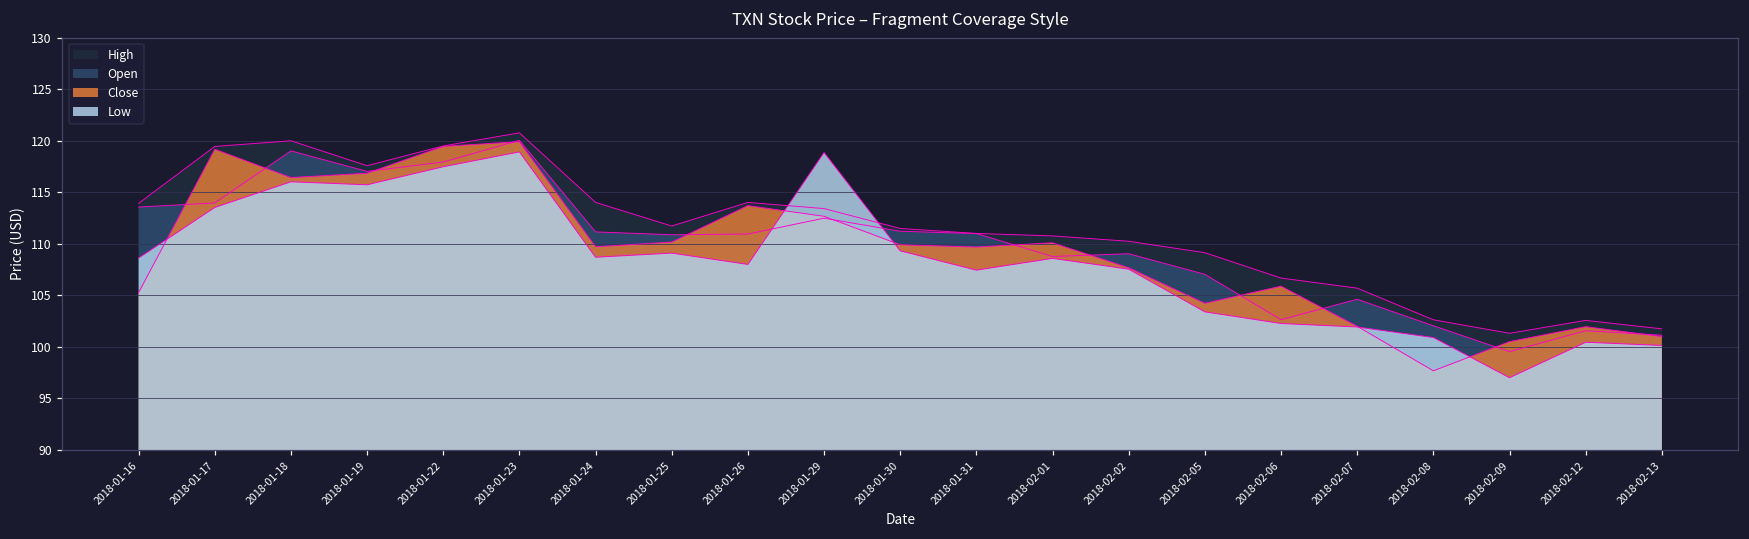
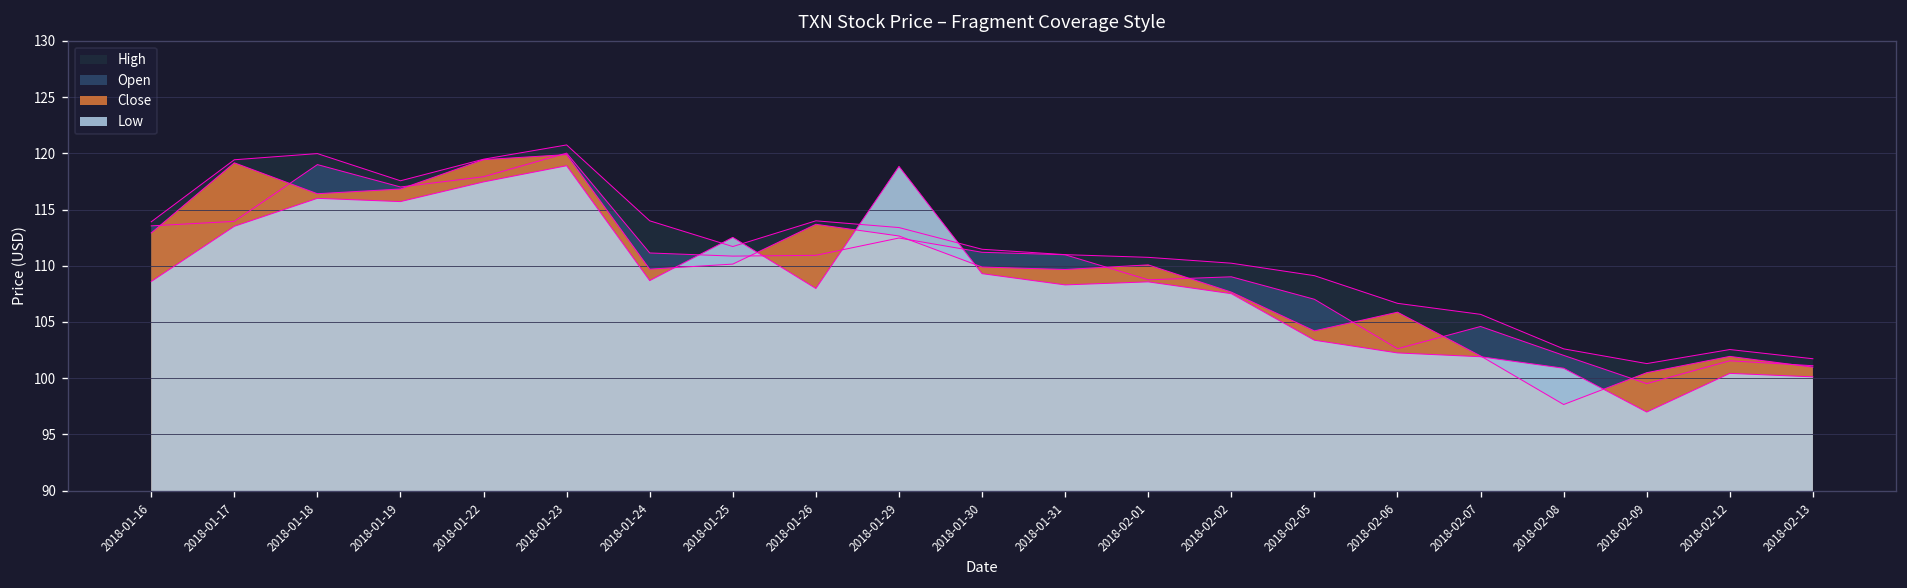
  {
    "Close": {
-     "2018-01-16": 105,
+     "2018-01-16": 113,
      "2018-01-17": 119,
      "2018-01-18": 116,
      "2018-01-24": 110,
      "2018-01-25": 110,
      "2018-01-26": 114,
      "2018-01-30": 110,
      "2018-01-31": 110,
      "2018-02-01": 110,
      "2018-02-05": 104,
      "2018-02-06": 106,
      "2018-02-08": 98,
      "2018-02-09": 100,
      "2018-02-12": 102
    },
    "Low": {
      "2018-01-16": 109,
      "2018-01-17": 114,
      "2018-01-18": 116,
      "2018-01-19": 116,
      "2018-01-22": 117,
      "2018-01-23": 119,
      "2018-01-24": 109,
-     "2018-01-25": 109,
+     "2018-01-25": 113,
      "2018-01-26": 108,
      "2018-01-29": 119,
      "2018-01-30": 109,
-     "2018-01-31": 107,
+     "2018-01-31": 108,
      "2018-02-05": 103,
      "2018-02-06": 102,
      "2018-02-08": 101,
      "2018-02-09": 97,
      "2018-02-12": 100,
      "2018-02-13": 100
    }
  }
